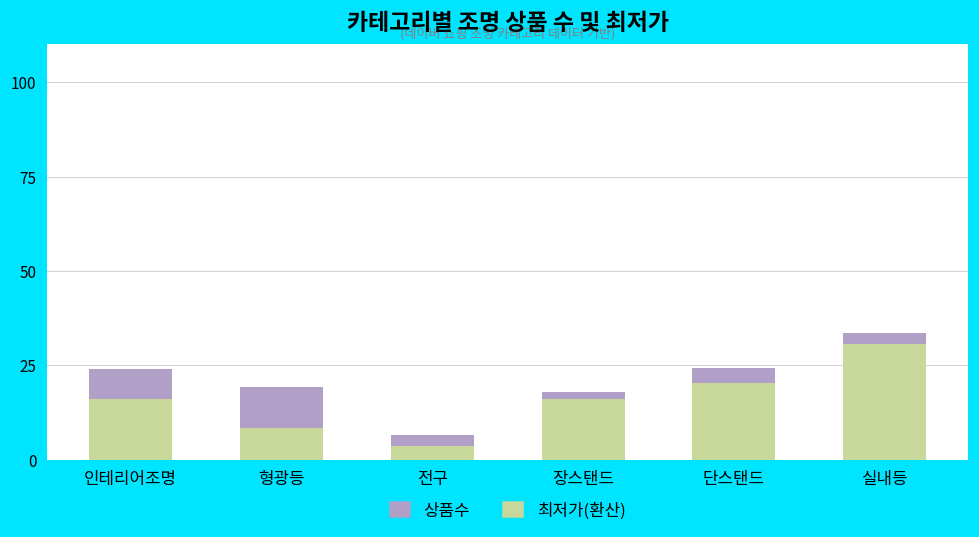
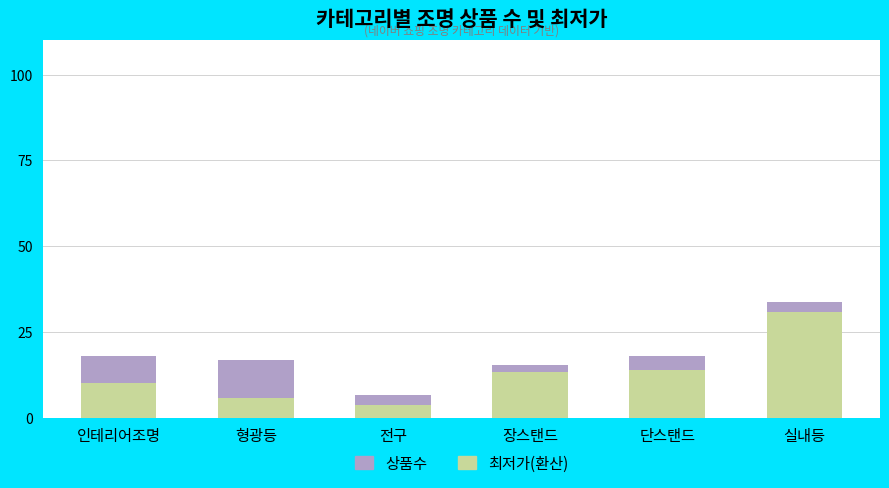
  {
    "최저가(환산)": {
-     "인테리어조명": 16,
-     "형광등": 8,
+     "인테리어조명": 10,
+     "형광등": 6,
      "전구": 4,
-     "장스탠드": 16,
-     "단스탠드": 20,
+     "장스탠드": 13,
+     "단스탠드": 14,
      "실내등": 31
    },
    "상품수": {
      "인테리어조명": 8,
      "형광등": 11,
      "전구": 3,
      "장스탠드": 2,
      "단스탠드": 4,
      "실내등": 3
    }
  }
